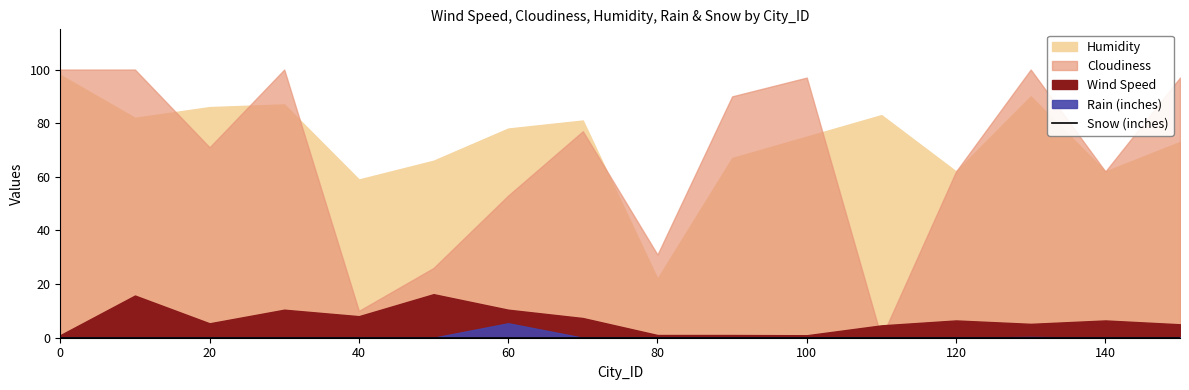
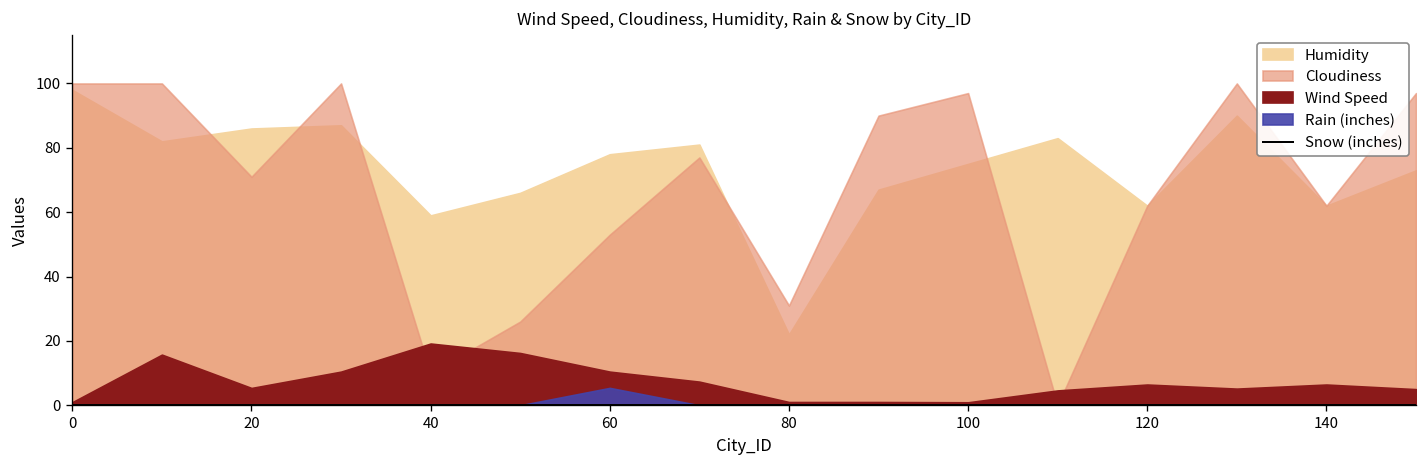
  {
    "Snow (inches)": {
      "60": 0
    },
    "Wind Speed": {
      "0": 1,
      "20": 5,
-     "40": 8,
+     "40": 19,
      "60": 10,
      "80": 1,
      "120": 6,
      "140": 6
    },
    "Rain (inches)": {
      "60": 5
    }
  }
